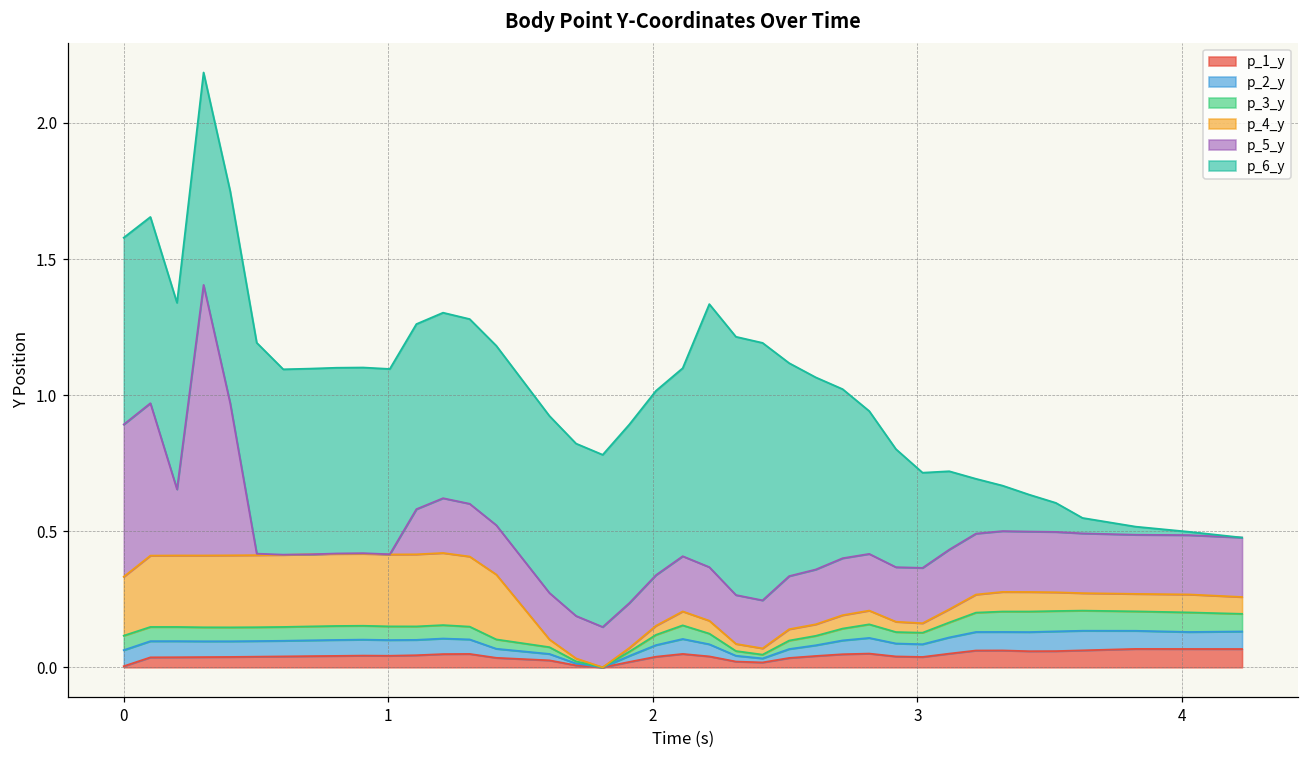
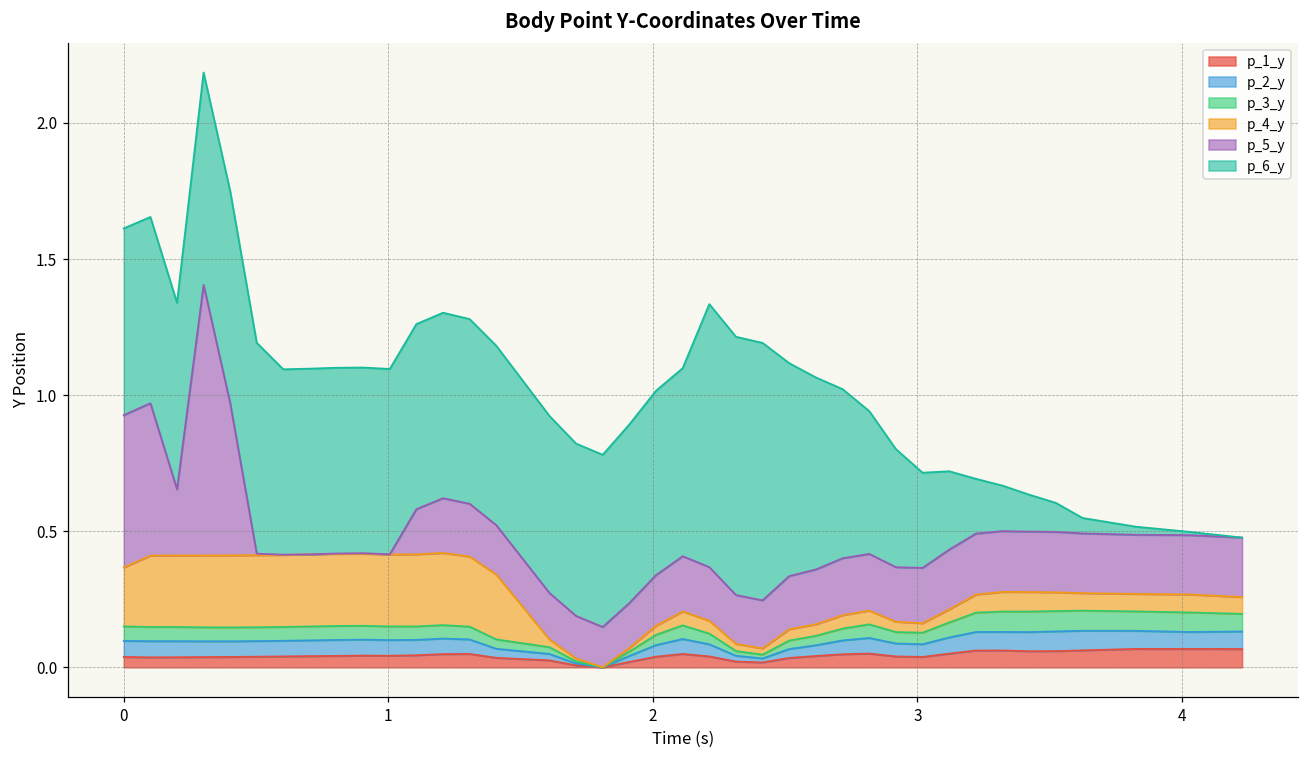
  {
    "p_1_y": {
-     "0": 0.00
+     "0": 0.04
    },
    "p_2_y": {
      "0": 0.06
    },
    "p_4_y": {
      "0": 0.22
    },
    "p_5_y": {
      "0": 0.56
    }
  }
